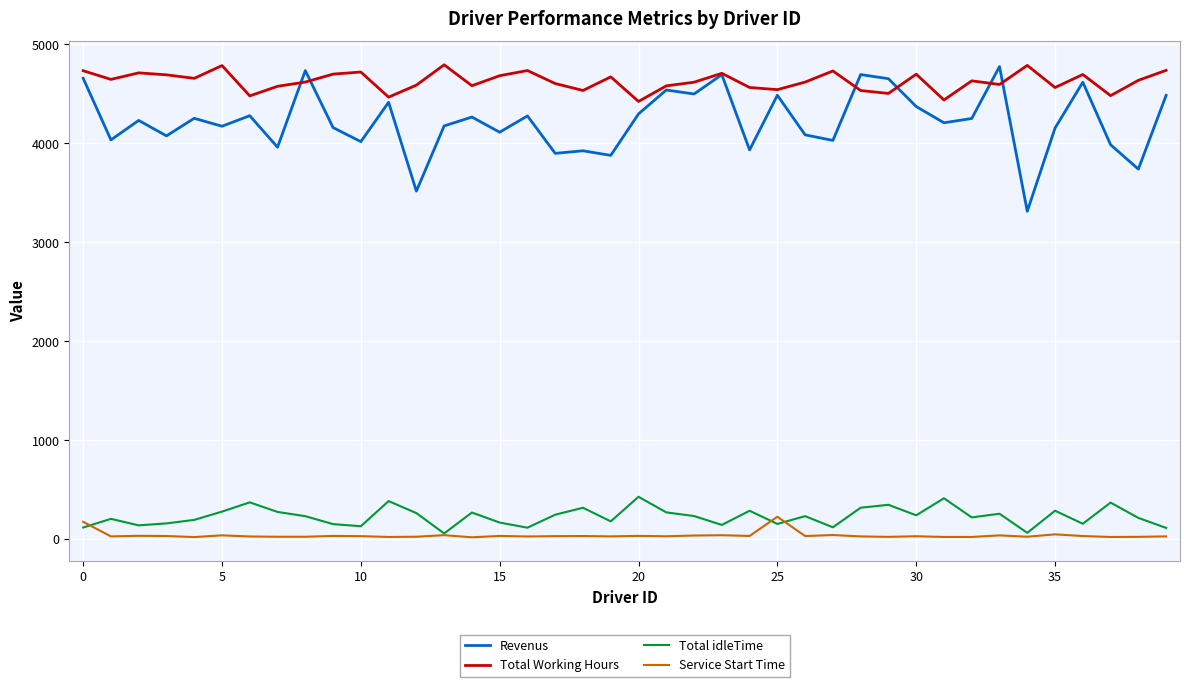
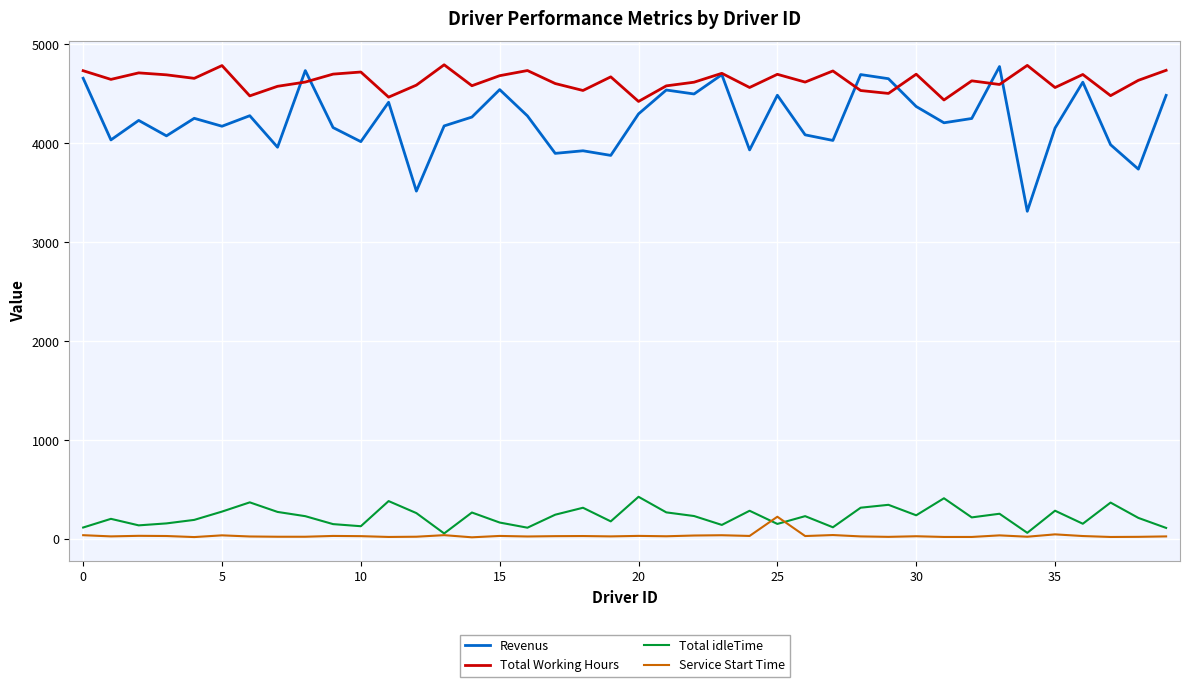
  {
    "Revenus": {
      "0": 4700,
      "5": 4200,
      "10": 4000,
-     "15": 4100,
+     "15": 4500,
      "20": 4300,
      "25": 4500,
      "30": 4400,
      "35": 4200
    },
    "Total Working Hours": {
      "0": 4700,
      "5": 4800,
      "10": 4700,
      "15": 4700,
      "20": 4400,
-     "25": 4500,
+     "25": 4700,
      "30": 4700,
      "35": 4600
    },
    "Total idleTime": {
      "0": 100,
      "5": 300,
      "10": 100,
      "15": 200,
      "20": 400,
      "25": 200,
      "30": 200,
      "35": 300
    },
    "Service Start Time": {
-     "0": 200,
+     "0": 0,
      "5": 0,
      "10": 0,
      "15": 0,
      "20": 0,
      "25": 200,
      "30": 0,
      "35": 0
    }
  }
